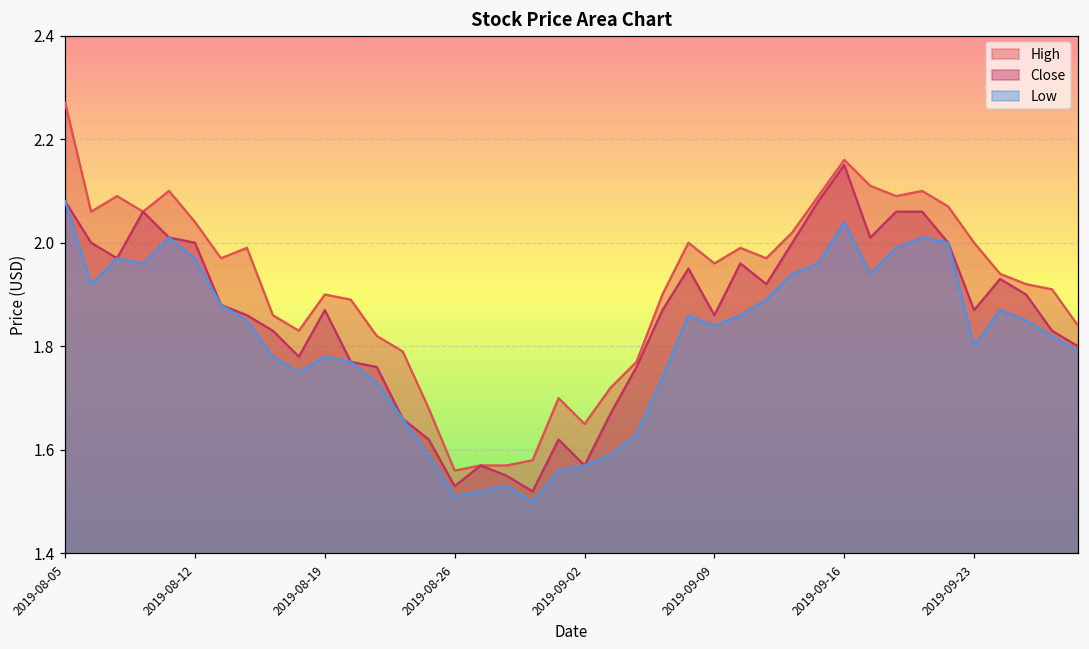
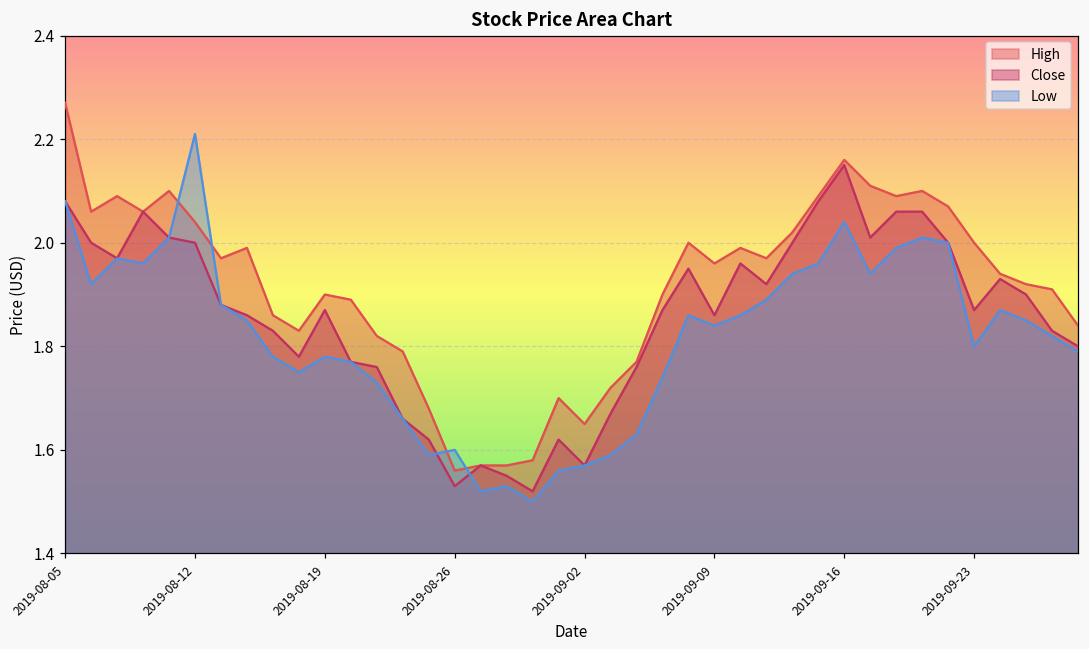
  {
    "Low": {
-     "2019-08-12": 1.97,
+     "2019-08-12": 2.21,
      "2019-08-19": 1.78,
-     "2019-08-26": 1.51,
+     "2019-08-26": 1.60,
      "2019-09-09": 1.84,
      "2019-09-16": 2.04,
      "2019-09-23": 1.80
    }
  }
